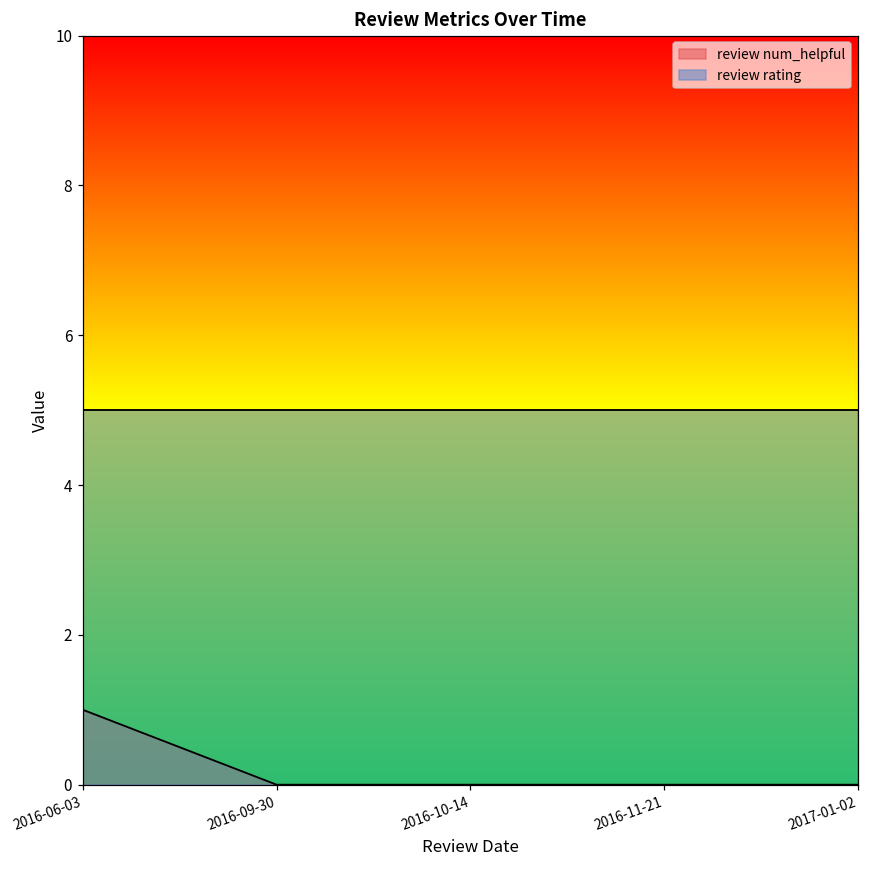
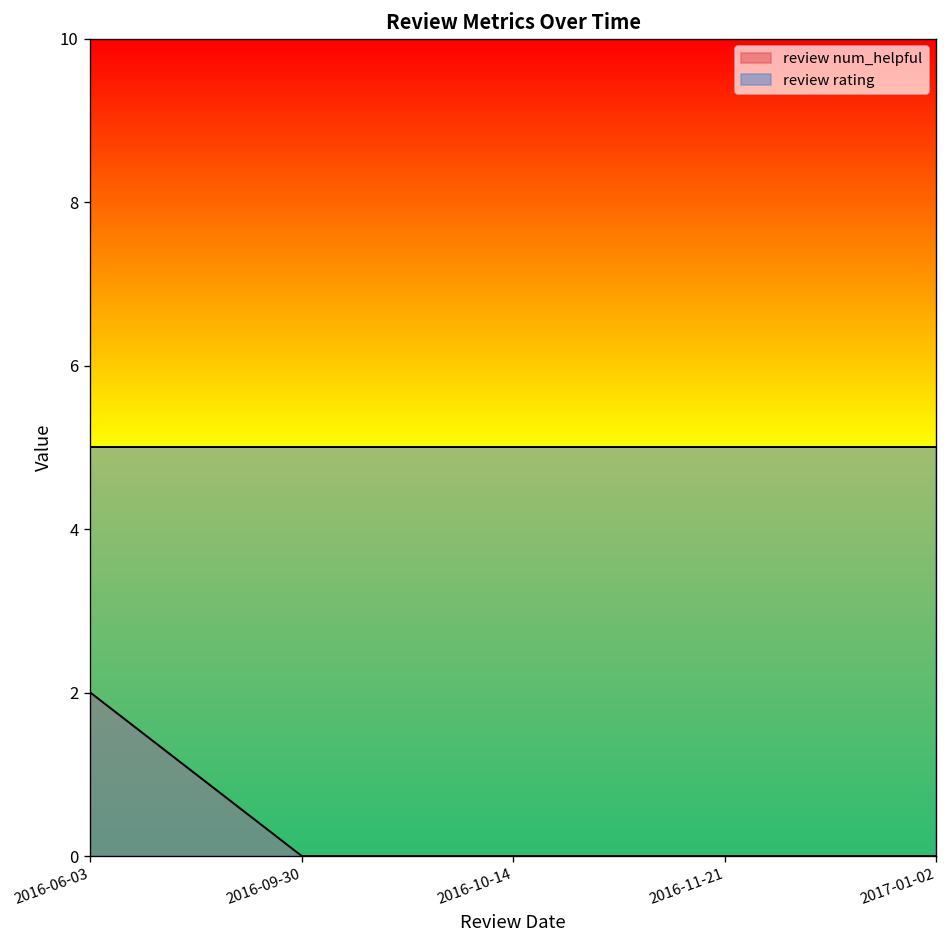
  {
    "review num_helpful": {
-     "2016-06-03": 1,
+     "2016-06-03": 2,
      "2016-09-30": 0,
      "2016-10-14": 0,
      "2016-11-21": 0,
      "2017-01-02": 0
    },
    "review rating": {
      "2016-06-03": 5,
      "2016-09-30": 5,
      "2016-10-14": 5,
      "2016-11-21": 5,
      "2017-01-02": 5
    }
  }
